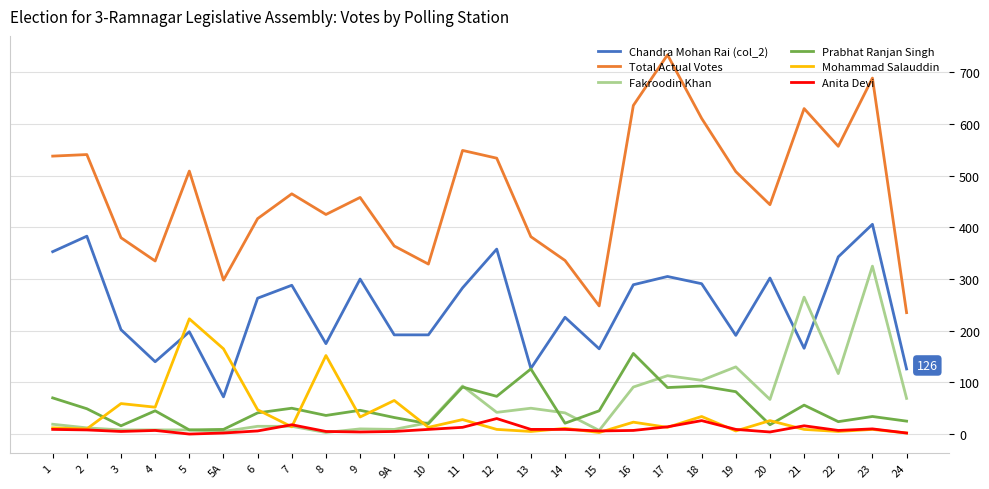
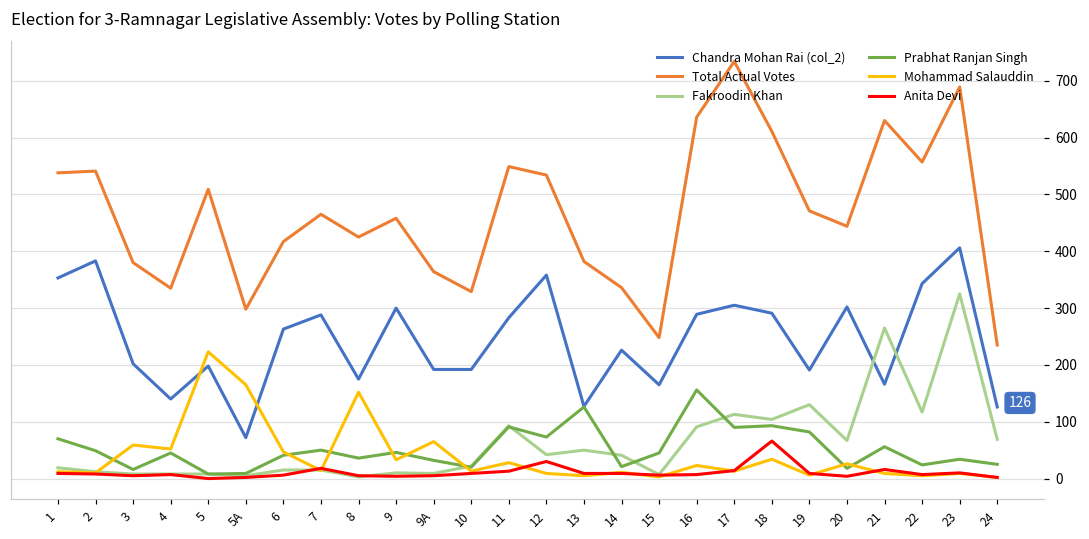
  {
    "Chandra Mohan Rai (col_2)": {
      "1": 350,
      "2": 380,
      "3": 200,
      "4": 140,
      "5": 200,
      "5A": 70,
      "6": 260,
      "7": 290,
      "8": 180,
      "9": 300,
      "9A": 190,
      "10": 190,
      "11": 280,
      "12": 360,
      "14": 230,
      "15": 170,
      "16": 290,
      "17": 310,
      "18": 290,
      "19": 190,
      "20": 300,
      "21": 170,
      "22": 340,
      "23": 410
    },
    "Total Actual Votes": {
      "1": 540,
      "2": 540,
      "3": 380,
      "4": 340,
      "5": 510,
      "5A": 300,
      "6": 420,
      "7": 470,
      "8": 430,
      "9": 460,
      "9A": 360,
      "10": 330,
      "11": 550,
      "12": 530,
      "13": 380,
      "14": 340,
      "15": 250,
      "16": 640,
      "17": 730,
      "18": 610,
-     "19": 510,
+     "19": 470,
      "20": 440,
      "21": 630,
      "22": 560,
      "23": 690,
      "24": 240
    },
    "Fakroodin Khan": {
      "1": 20,
      "6": 20,
      "9": 10,
      "12": 40,
      "13": 50,
      "14": 40,
      "16": 90,
      "17": 110,
      "18": 100,
      "19": 130,
      "20": 70,
      "21": 270,
      "22": 120,
      "23": 330,
      "24": 70
    },
    "Prabhat Ranjan Singh": {
      "1": 70,
      "2": 50,
      "3": 20,
      "4": 50,
      "6": 40,
      "7": 50,
      "8": 40,
      "9": 50,
      "9A": 30,
      "12": 70,
      "14": 20,
      "15": 50,
      "16": 160,
      "17": 90,
      "18": 90,
      "19": 80,
      "20": 20,
      "21": 60,
      "22": 20,
      "23": 30,
      "24": 30
    },
    "Mohammad Salauddin": {
      "3": 60,
      "4": 50,
      "5": 220,
      "5A": 170,
      "6": 50,
      "8": 150,
      "9": 30,
      "9A": 70,
      "11": 30,
      "12": 10,
      "16": 20,
      "18": 30,
      "20": 30,
      "21": 10
    },
    "Anita Devi": {
      "5": 0,
      "6": 10,
      "9": 0,
      "11": 10,
      "12": 30,
      "16": 10,
-     "18": 30,
+     "18": 70,
      "20": 0,
      "21": 20
    }
  }
